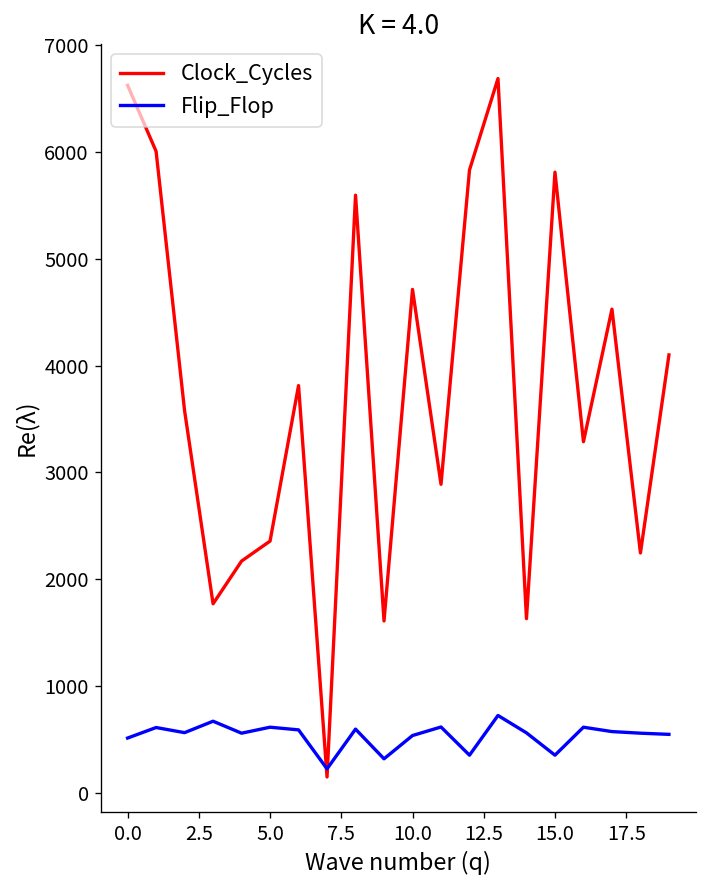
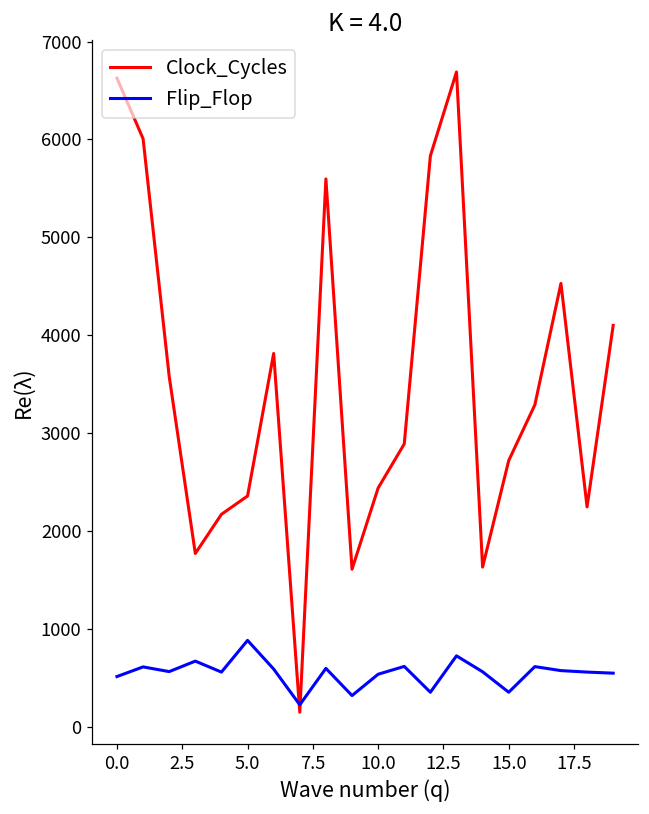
  {
    "Clock_Cycles": {
      "5.0": 2400,
-     "10.0": 4700,
-     "15.0": 5800
+     "10.0": 2400,
+     "15.0": 2700
    },
    "Flip_Flop": {
      "0.0": 500,
-     "5.0": 600,
+     "5.0": 900,
      "10.0": 500,
      "15.0": 400
    }
  }
